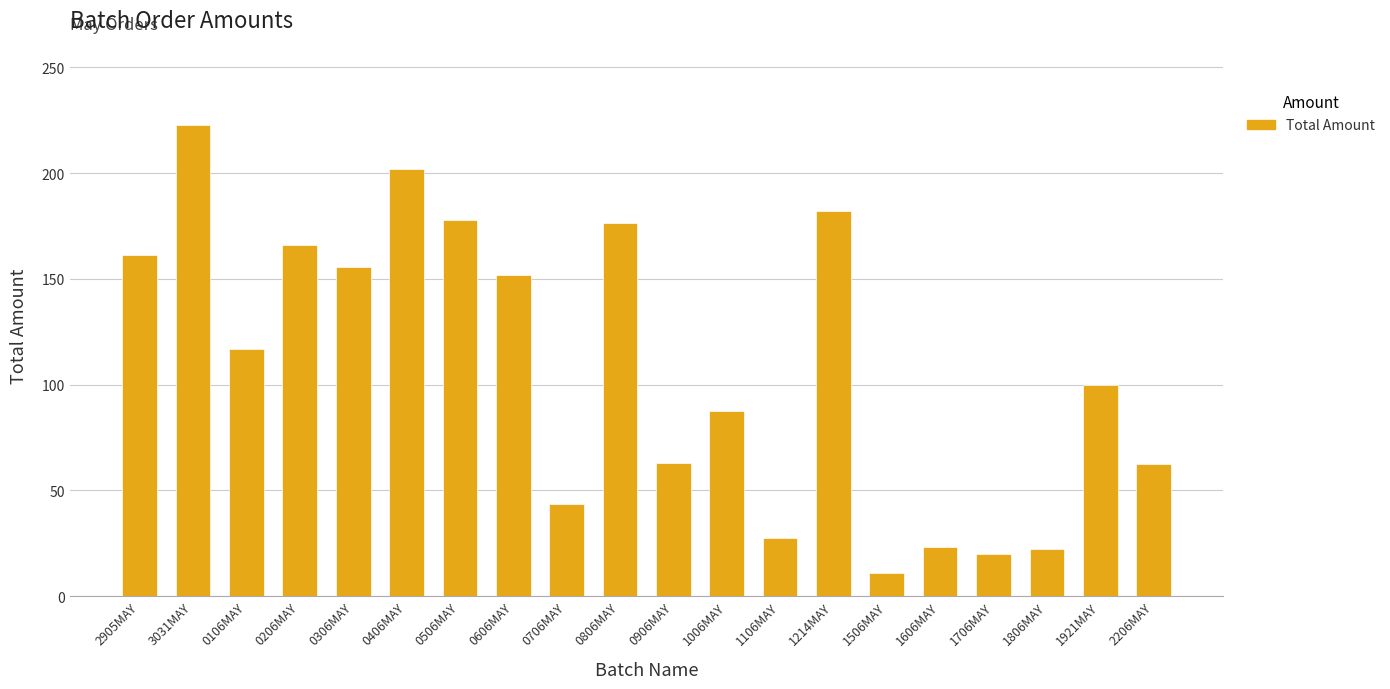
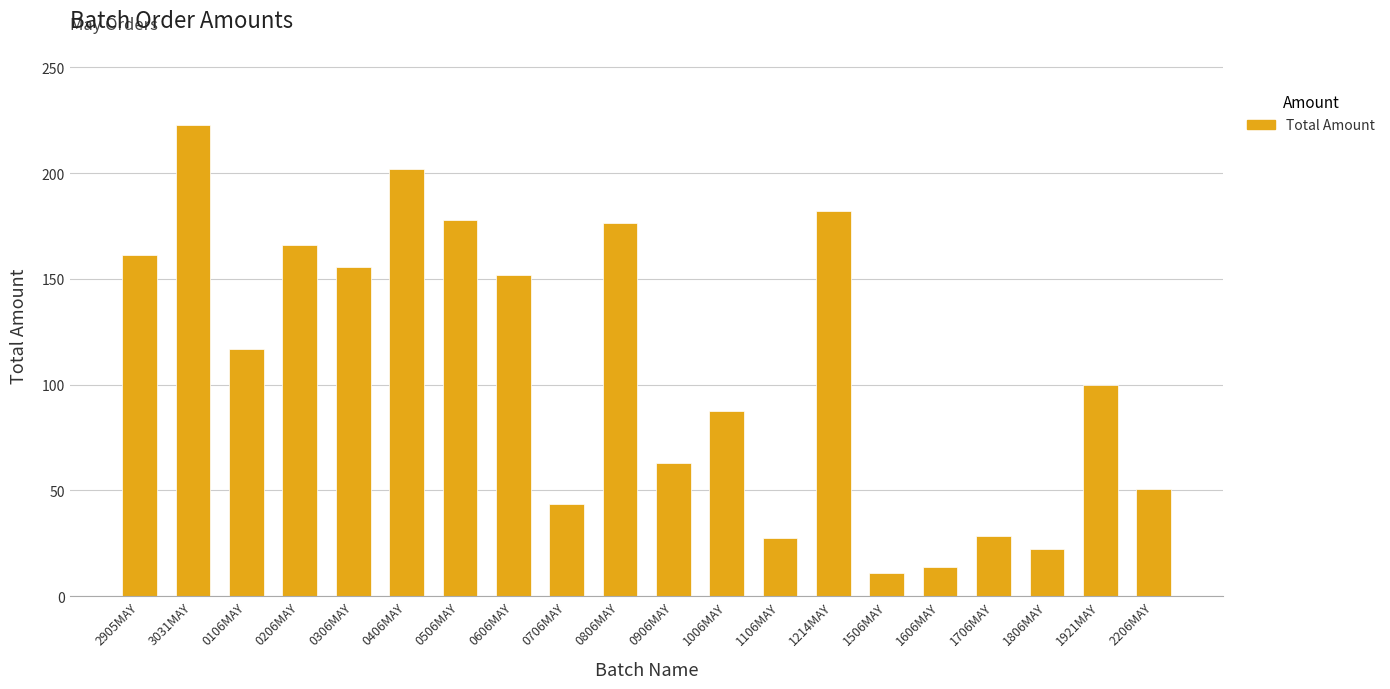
  {
    "2905MAY": 161,
    "3031MAY": 223,
    "0106MAY": 117,
    "0206MAY": 166,
    "0306MAY": 155,
    "0406MAY": 202,
    "0506MAY": 178,
    "0606MAY": 152,
    "0706MAY": 43,
    "0806MAY": 176,
    "0906MAY": 63,
    "1006MAY": 88,
    "1106MAY": 28,
    "1214MAY": 182,
    "1506MAY": 11,
-   "1606MAY": 23,
-   "1706MAY": 20,
+   "1606MAY": 14,
+   "1706MAY": 29,
    "1806MAY": 22,
    "1921MAY": 100,
-   "2206MAY": 63
+   "2206MAY": 51
  }
